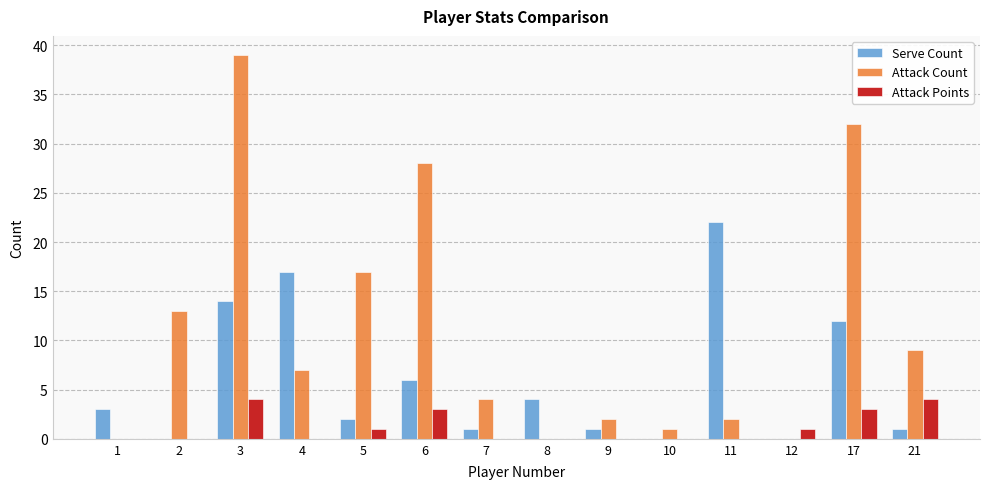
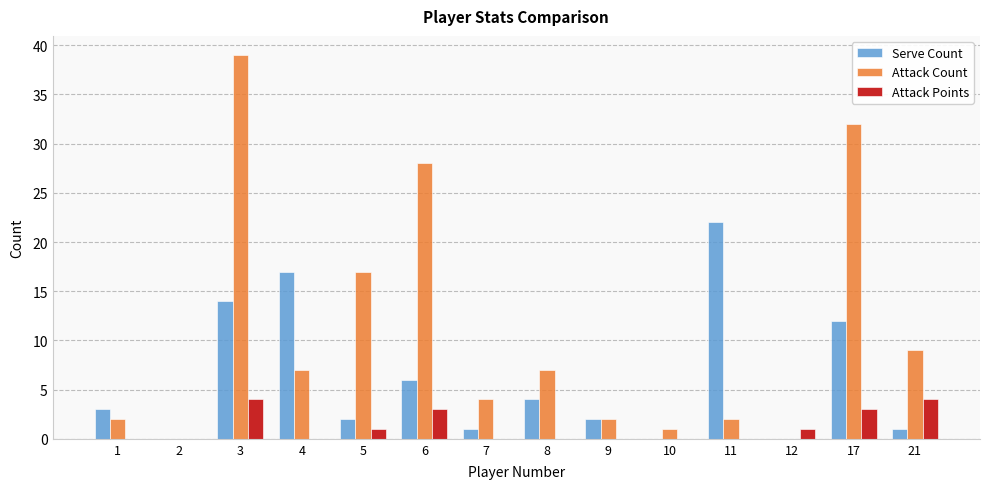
  {
    "Serve Count": {
      "1": 3,
      "2": 0,
      "3": 14,
      "4": 17,
      "5": 2,
      "6": 6,
      "7": 1,
      "8": 4,
-     "9": 1,
+     "9": 2,
      "10": 0,
      "11": 22,
      "12": 0,
      "17": 12,
      "21": 1
    },
    "Attack Count": {
-     "1": 0,
-     "2": 13,
+     "1": 2,
+     "2": 0,
      "3": 39,
      "4": 7,
      "5": 17,
      "6": 28,
      "7": 4,
-     "8": 0,
+     "8": 7,
      "9": 2,
      "10": 1,
      "11": 2,
      "12": 0,
      "17": 32,
      "21": 9
    },
    "Attack Points": {
      "1": 0,
      "2": 0,
      "3": 4,
      "4": 0,
      "5": 1,
      "6": 3,
      "7": 0,
      "8": 0,
      "9": 0,
      "10": 0,
      "11": 0,
      "12": 1,
      "17": 3,
      "21": 4
    }
  }
